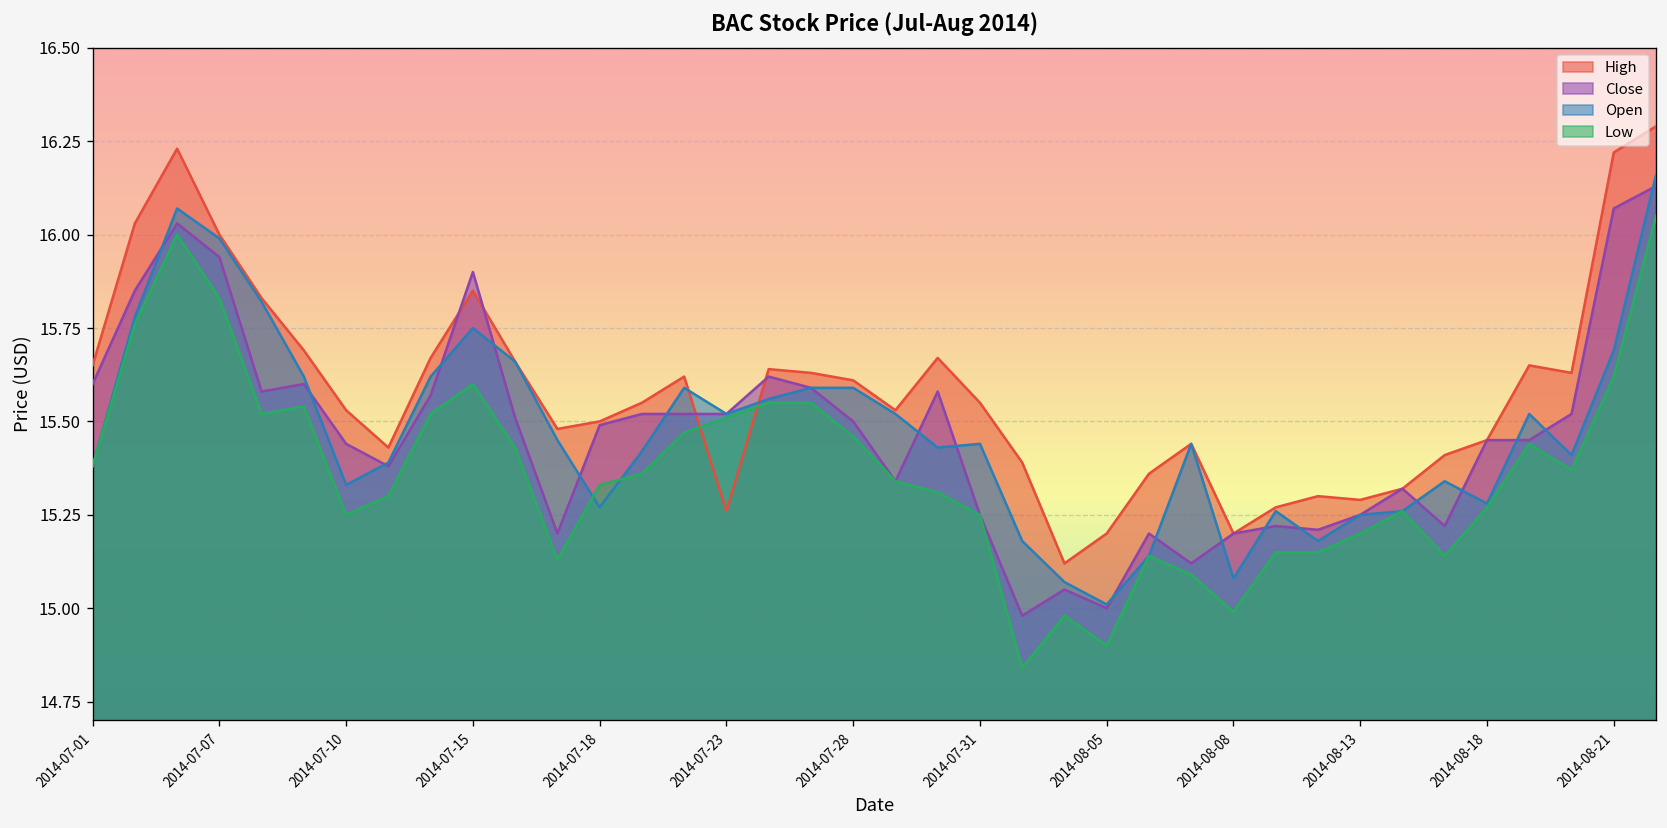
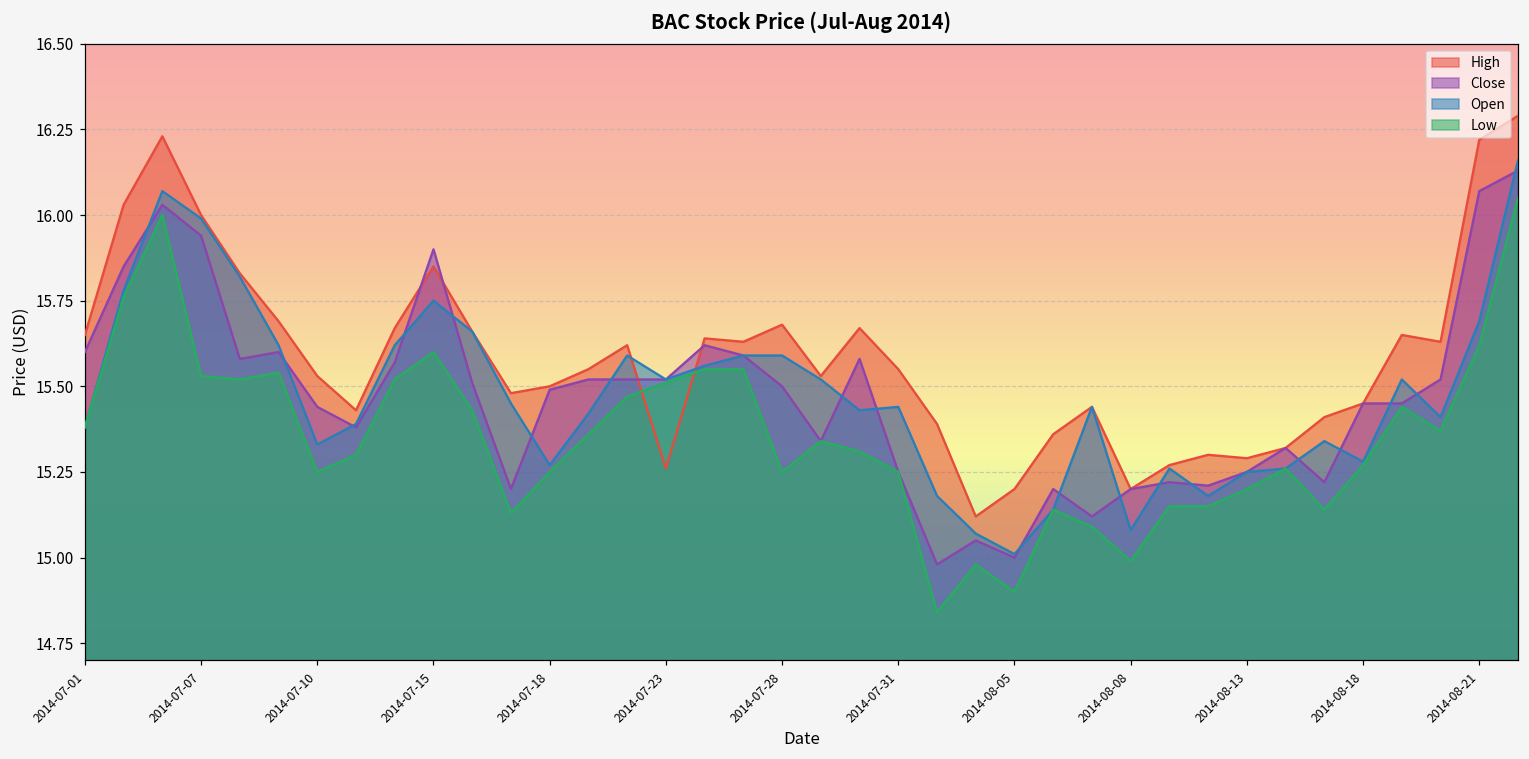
  {
    "High": {
      "2014-07-01": 15.65,
      "2014-07-07": 16.00,
      "2014-07-10": 15.53,
      "2014-07-15": 15.85,
      "2014-07-18": 15.50,
      "2014-07-23": 15.26,
-     "2014-07-28": 15.61,
+     "2014-07-28": 15.68,
      "2014-07-31": 15.55,
      "2014-08-05": 15.20,
      "2014-08-13": 15.29,
      "2014-08-21": 16.22
    },
    "Close": {
      "2014-07-01": 15.60,
      "2014-07-07": 15.94,
      "2014-07-10": 15.44,
      "2014-07-15": 15.90,
      "2014-07-18": 15.49,
      "2014-07-28": 15.50,
      "2014-08-05": 15.00,
      "2014-08-21": 16.07
    },
    "Open": {
      "2014-07-07": 15.99,
      "2014-07-10": 15.33,
      "2014-07-15": 15.75,
      "2014-07-18": 15.27,
      "2014-07-28": 15.59,
      "2014-07-31": 15.44,
      "2014-08-05": 15.01,
      "2014-08-08": 15.08,
      "2014-08-18": 15.28,
      "2014-08-21": 15.69
    },
    "Low": {
-     "2014-07-07": 15.83,
+     "2014-07-07": 15.53,
      "2014-07-10": 15.25,
      "2014-07-15": 15.60,
-     "2014-07-18": 15.33,
+     "2014-07-18": 15.25,
      "2014-07-23": 15.51,
-     "2014-07-28": 15.46,
+     "2014-07-28": 15.25,
      "2014-08-05": 14.90,
      "2014-08-08": 14.99,
      "2014-08-13": 15.20,
      "2014-08-18": 15.27,
      "2014-08-21": 15.62
    }
  }
